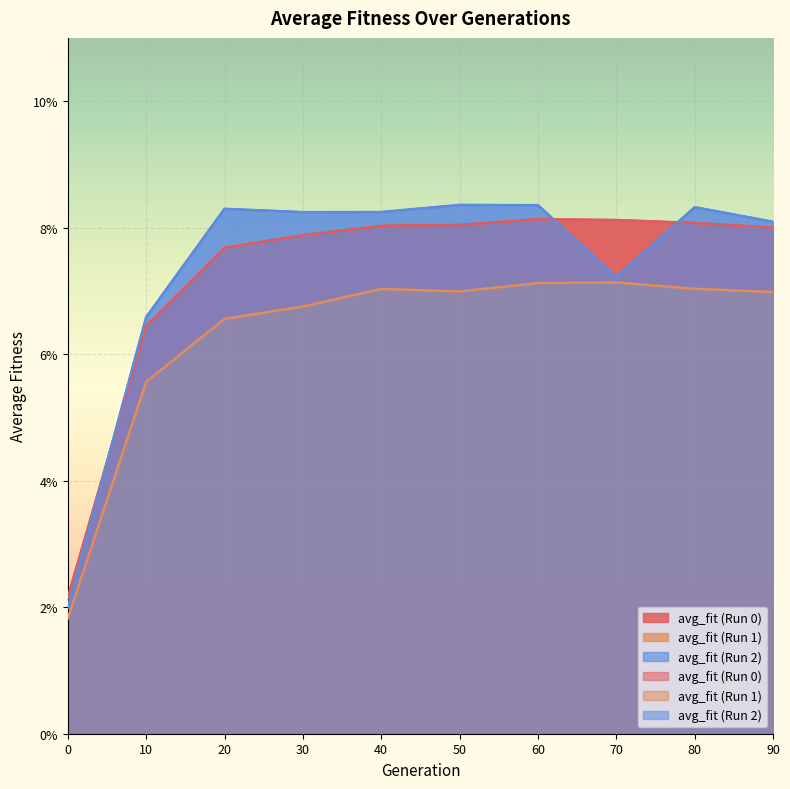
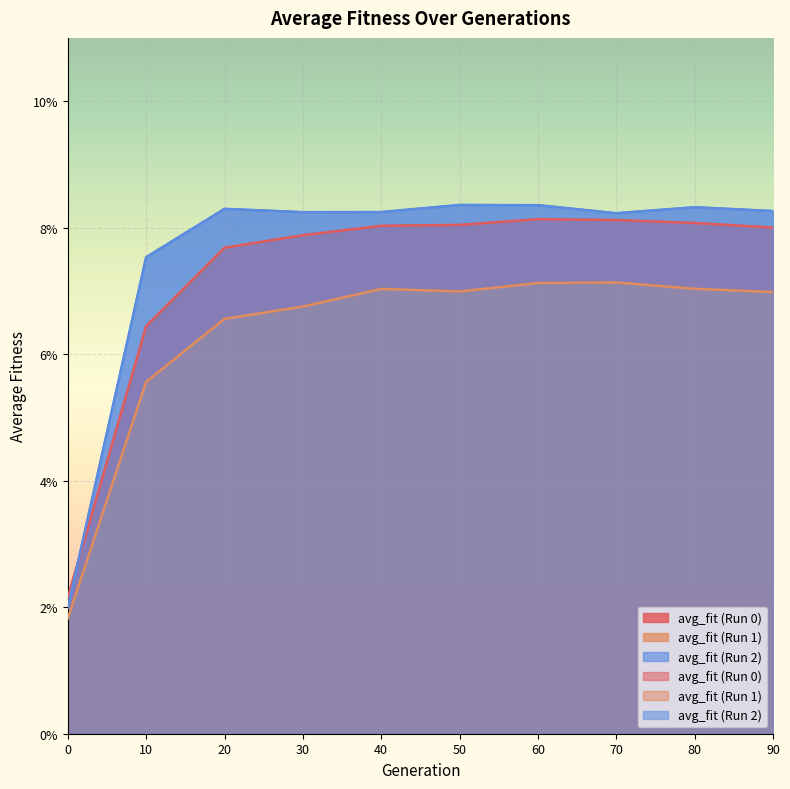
  {
    "avg_fit (Run 2)": {
      "0": "2.0%",
-     "10": "6.6%",
+     "10": "7.5%",
      "20": "8.3%",
      "30": "8.2%",
      "40": "8.2%",
      "50": "8.4%",
      "60": "8.4%",
-     "70": "7.2%",
+     "70": "8.2%",
      "80": "8.3%",
-     "90": "8.1%"
+     "90": "8.3%"
    }
  }
